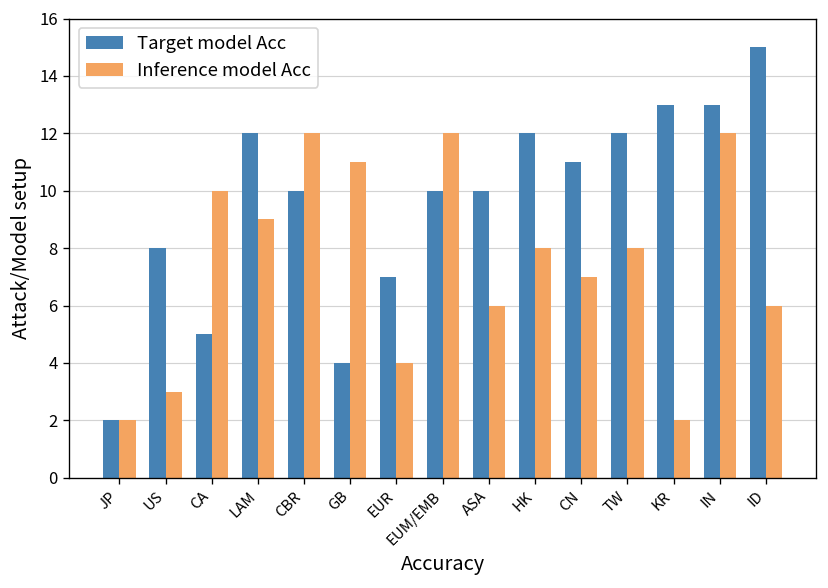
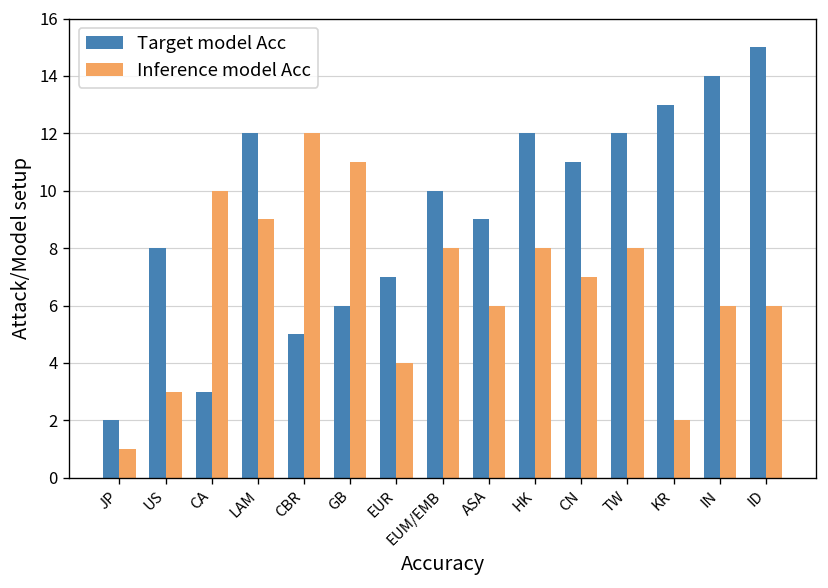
  {
    "Target model Acc": {
      "JP": 2,
      "US": 8,
-     "CA": 5,
+     "CA": 3,
      "LAM": 12,
-     "CBR": 10,
-     "GB": 4,
+     "CBR": 5,
+     "GB": 6,
      "EUR": 7,
      "EUM/EMB": 10,
-     "ASA": 10,
+     "ASA": 9,
      "HK": 12,
      "CN": 11,
      "TW": 12,
      "KR": 13,
-     "IN": 13,
+     "IN": 14,
      "ID": 15
    },
    "Inference model Acc": {
-     "JP": 2,
+     "JP": 1,
      "US": 3,
      "CA": 10,
      "LAM": 9,
      "CBR": 12,
      "GB": 11,
      "EUR": 4,
-     "EUM/EMB": 12,
+     "EUM/EMB": 8,
      "ASA": 6,
      "HK": 8,
      "CN": 7,
      "TW": 8,
      "KR": 2,
-     "IN": 12,
+     "IN": 6,
      "ID": 6
    }
  }
